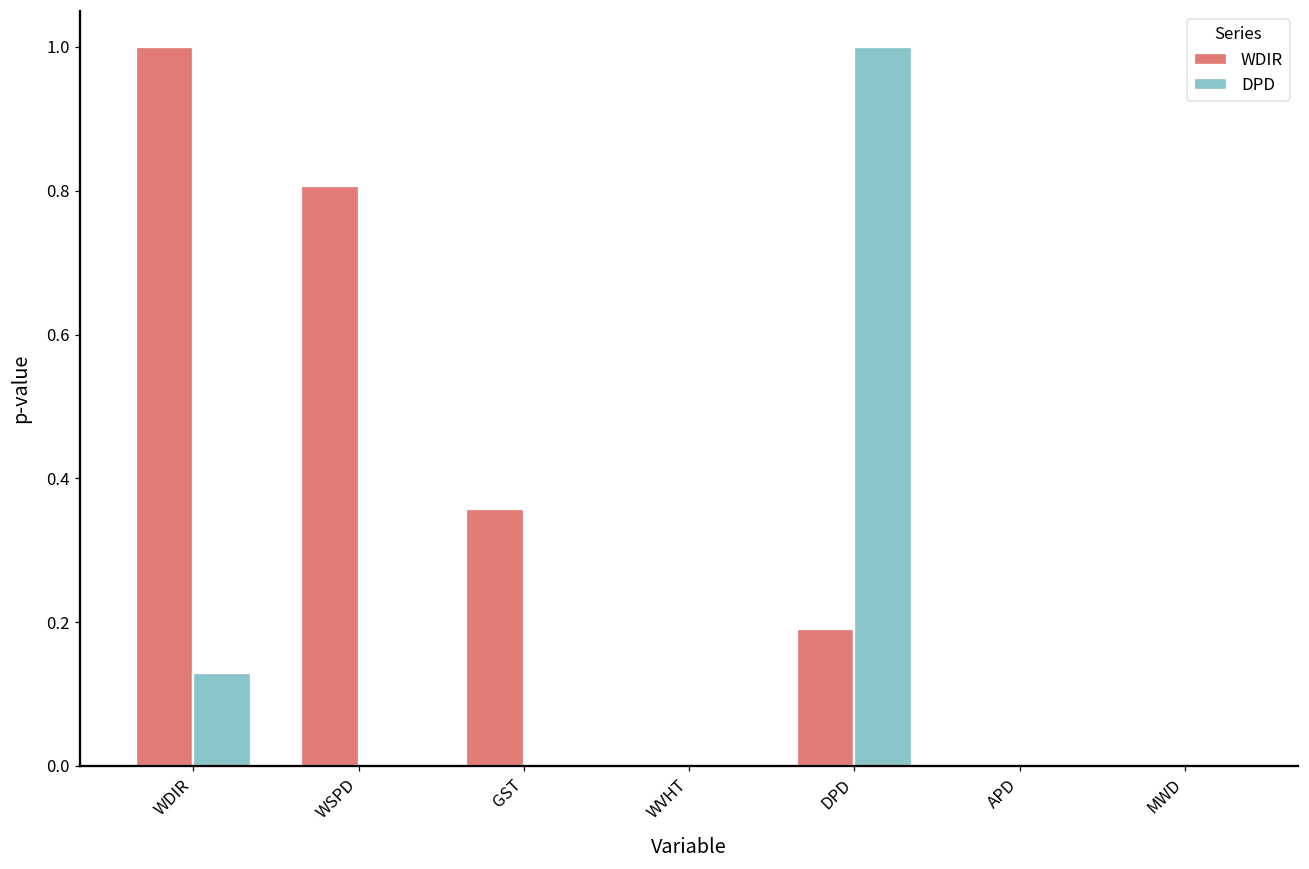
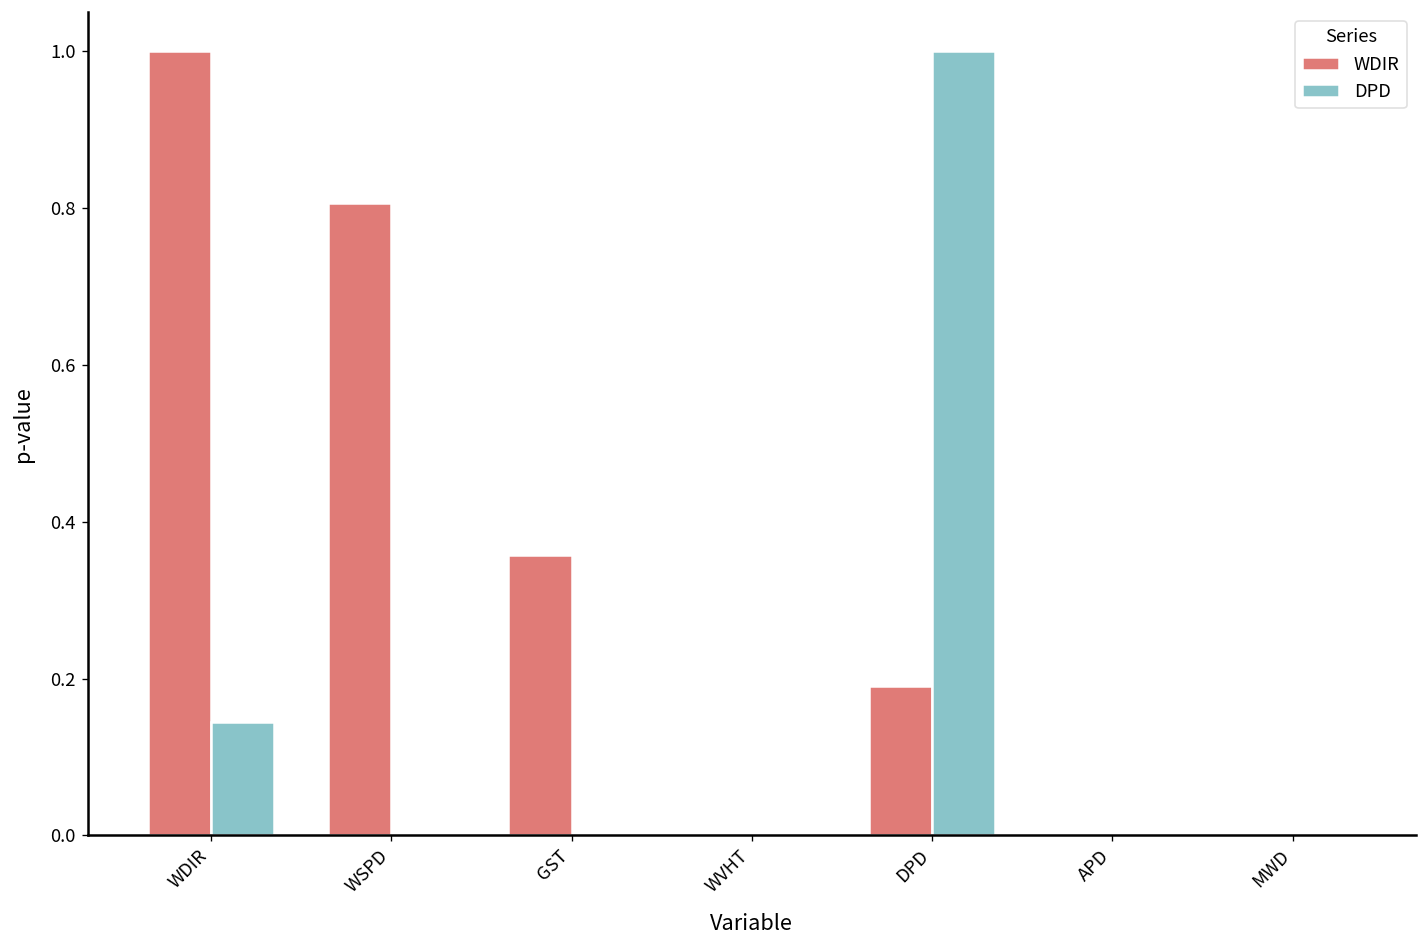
  {
    "WDIR": {
      "WDIR": 1.00,
      "WSPD": 0.81,
      "GST": 0.36,
      "DPD": 0.19
    },
    "DPD": {
-     "WDIR": 0.13,
+     "WDIR": 0.15,
      "DPD": 1.00,
      "APD": 0.00
    }
  }
